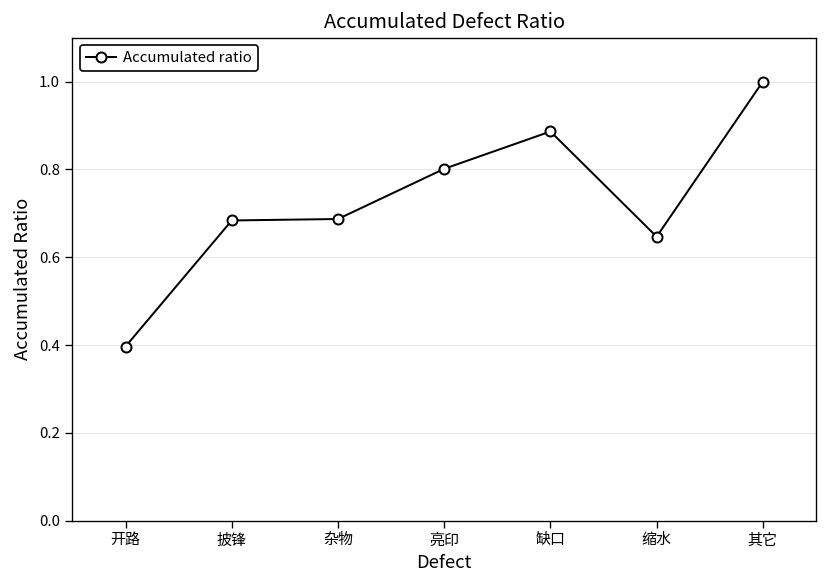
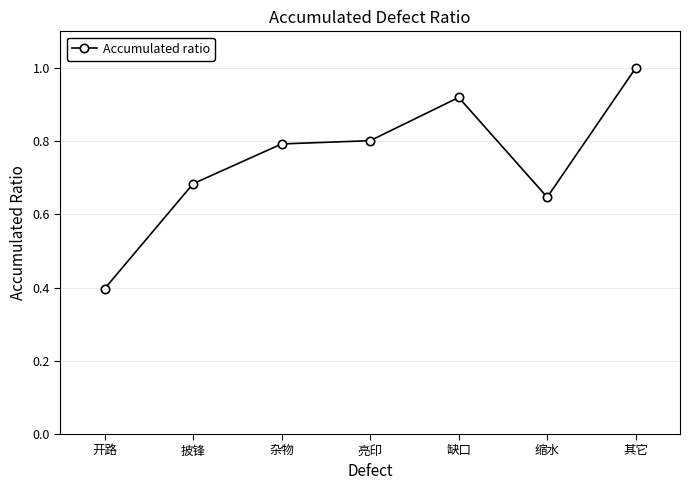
  {
    "开路": 0.40,
    "披锋": 0.68,
-   "杂物": 0.69,
+   "杂物": 0.79,
    "亮印": 0.80,
-   "缺口": 0.89,
+   "缺口": 0.92,
    "缩水": 0.65,
    "其它": 1.00
  }
